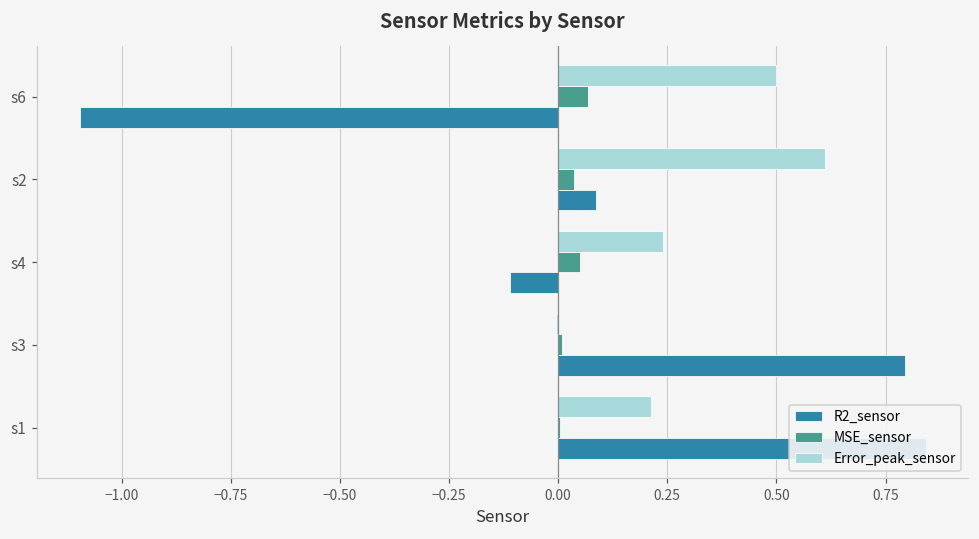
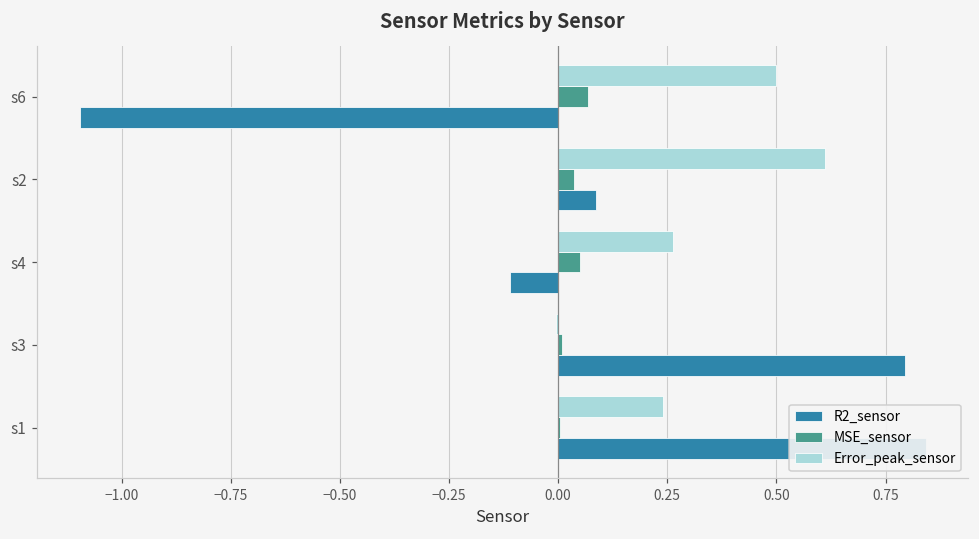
  {
    "Error_peak_sensor": {
      "s6": 0.50,
      "s2": 0.61,
-     "s4": 0.24,
-     "s1": 0.21
+     "s4": 0.26,
+     "s1": 0.24
    }
  }
